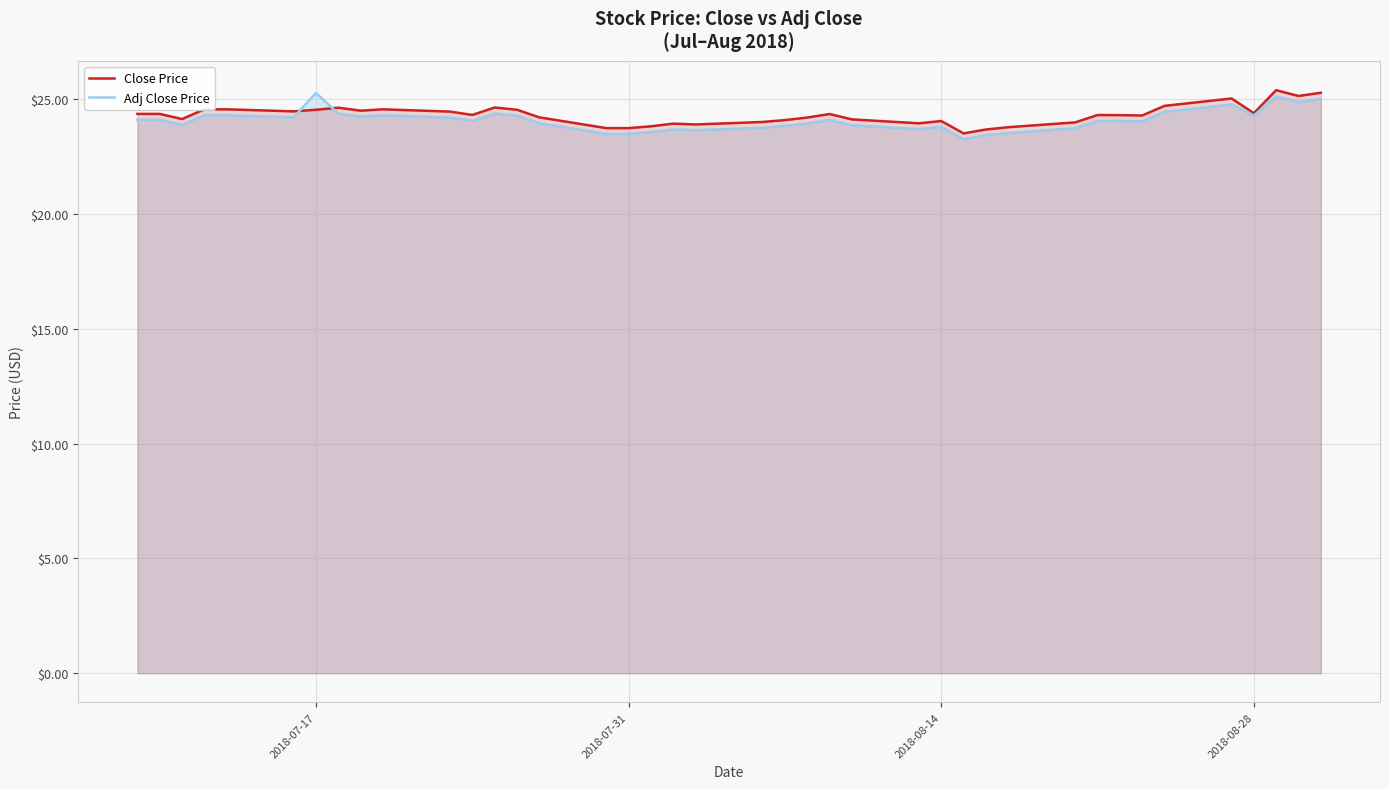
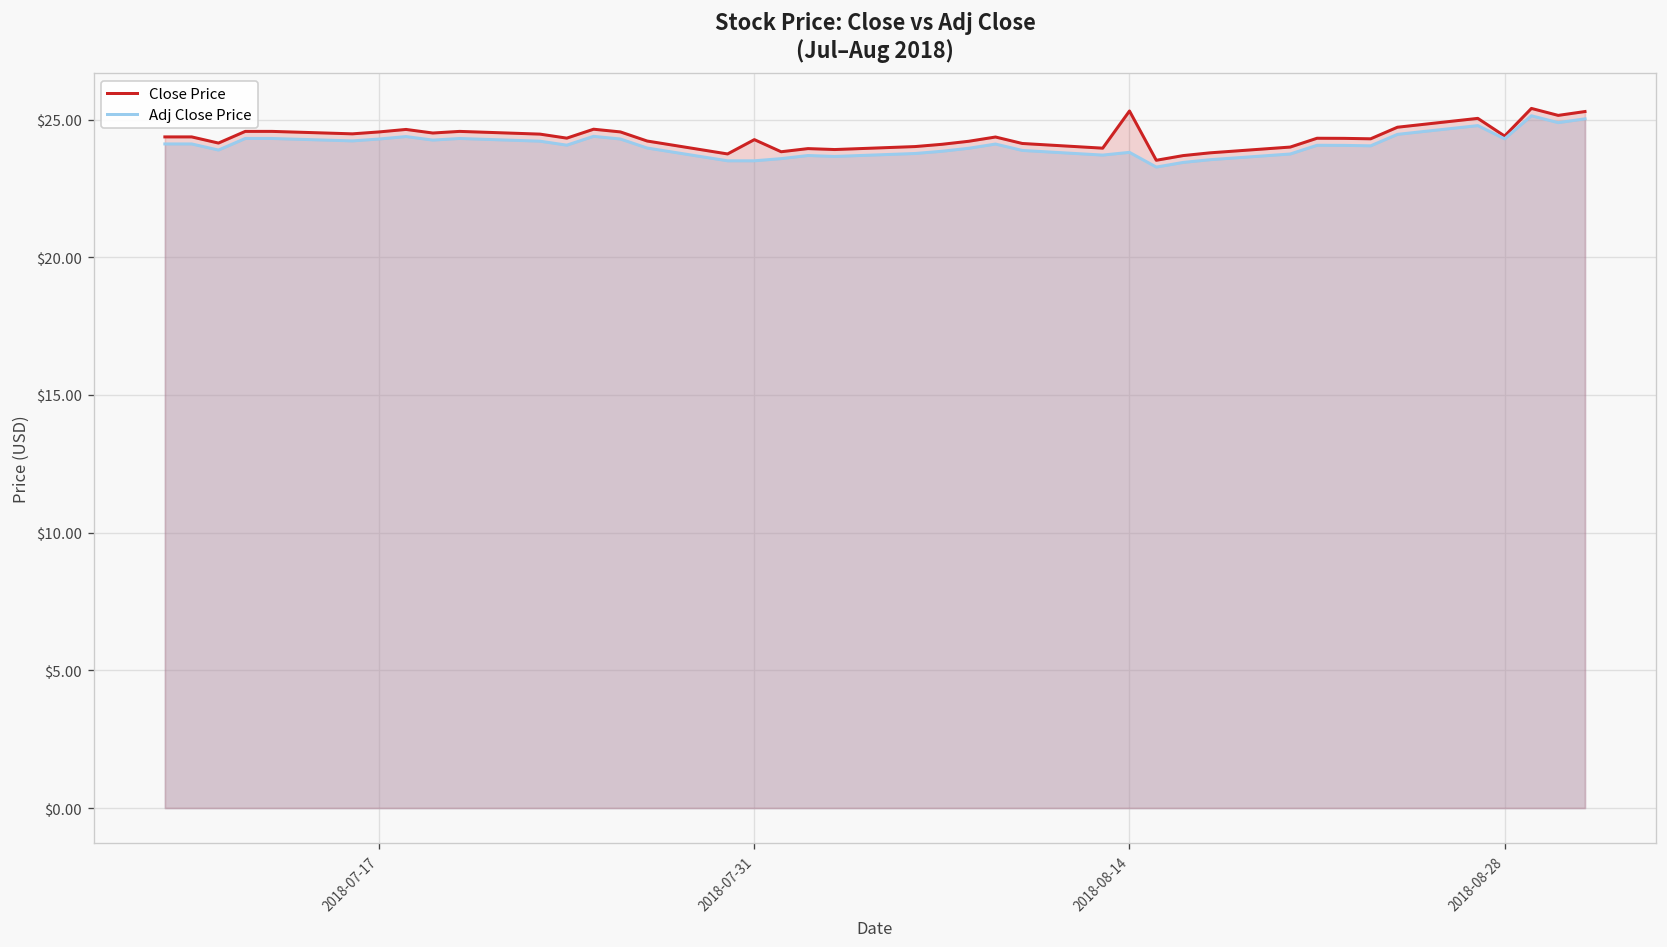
  {
    "Close Price": {
      "2018-07-17": "$24.5",
-     "2018-07-31": "$23.8",
-     "2018-08-14": "$24.1"
+     "2018-07-31": "$24.3",
+     "2018-08-14": "$25.3"
    },
    "Adj Close Price": {
-     "2018-07-17": "$25.3",
+     "2018-07-17": "$24.3",
      "2018-07-31": "$23.5",
      "2018-08-14": "$23.8"
    }
  }
